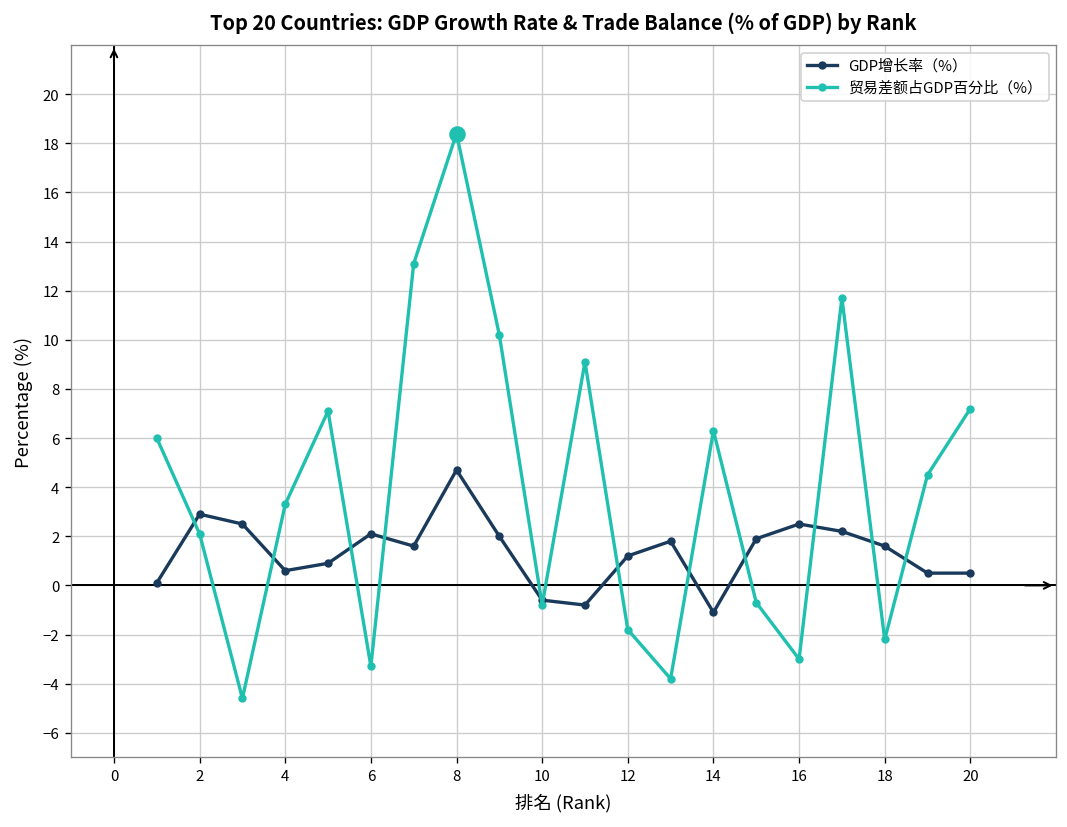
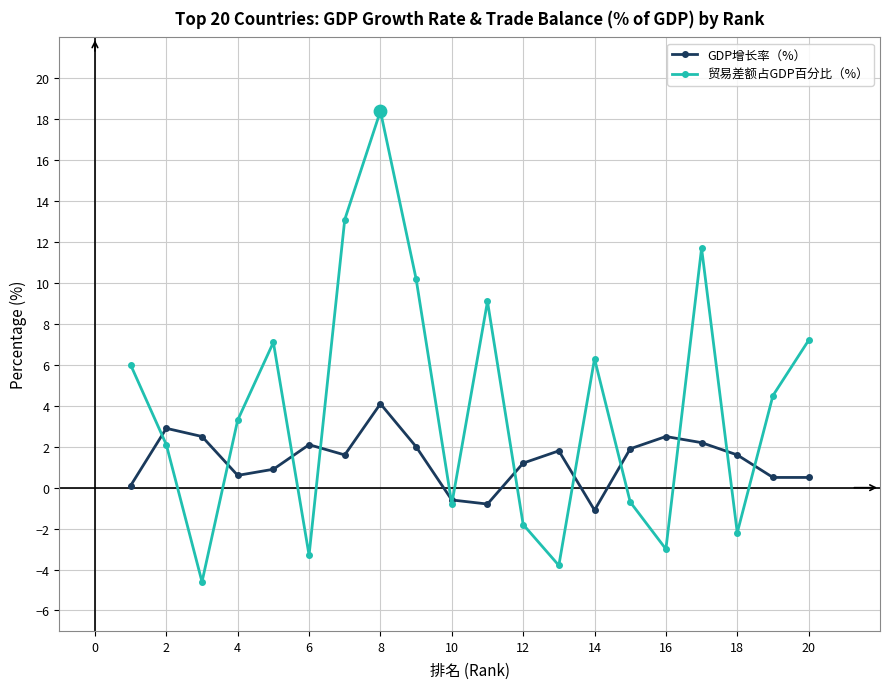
  {
    "GDP增长率（%）": {
      "2": 2.9,
      "4": 0.6,
      "6": 2.1,
-     "8": 4.7,
+     "8": 4.1,
      "10": -0.6,
      "12": 1.2,
      "14": -1.1,
      "16": 2.5,
      "18": 1.6,
      "20": 0.5
    }
  }
